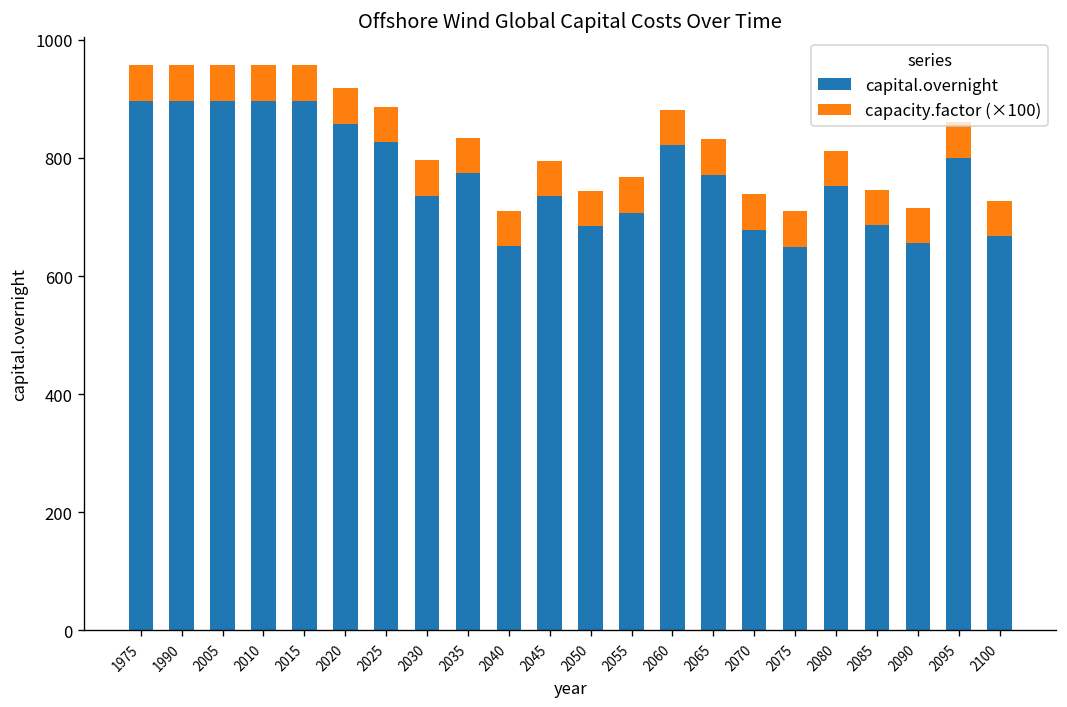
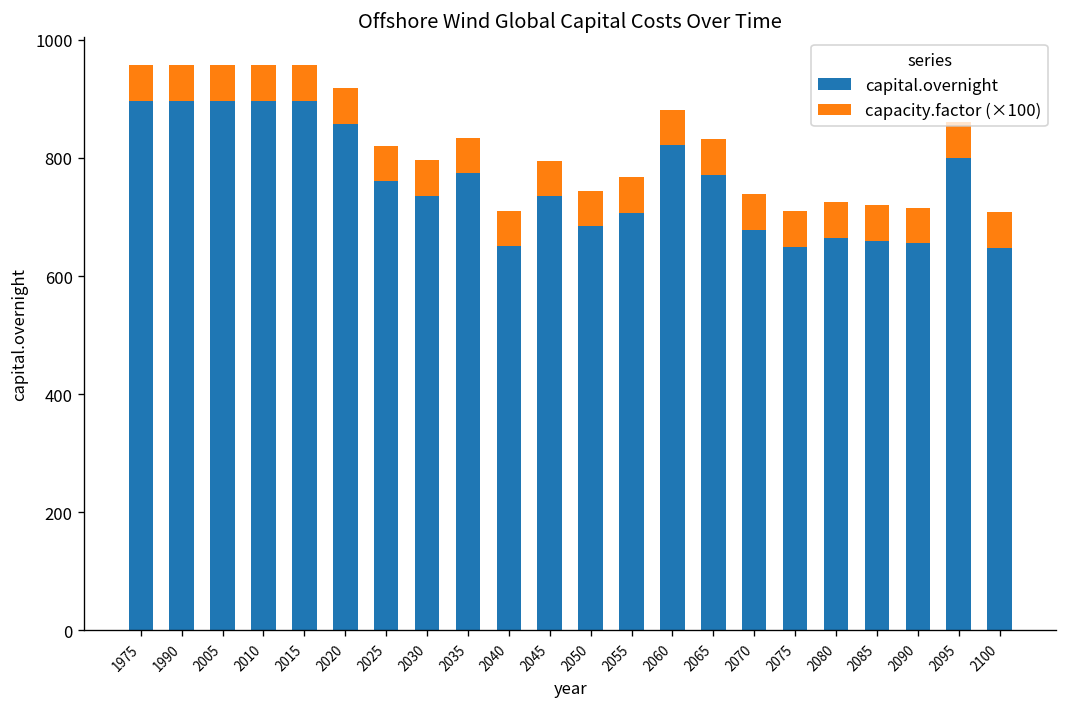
  {
    "capital.overnight": {
      "1975": 900,
      "1990": 900,
      "2005": 900,
      "2010": 900,
      "2015": 900,
      "2020": 860,
-     "2025": 830,
+     "2025": 760,
      "2030": 740,
      "2035": 770,
      "2040": 650,
      "2045": 740,
      "2050": 680,
      "2055": 710,
      "2060": 820,
      "2065": 770,
      "2070": 680,
      "2075": 650,
-     "2080": 750,
-     "2085": 690,
+     "2080": 660,
+     "2085": 660,
      "2090": 660,
      "2095": 800,
-     "2100": 670
+     "2100": 650
    },
    "capacity.factor (×100)": {
      "1975": 60,
      "1990": 60,
      "2005": 60,
      "2010": 60,
      "2015": 60,
      "2020": 60,
      "2025": 60,
      "2030": 60,
      "2035": 60,
      "2040": 60,
      "2045": 60,
      "2050": 60,
      "2055": 60,
      "2060": 60,
      "2065": 60,
      "2070": 60,
      "2075": 60,
      "2080": 60,
      "2085": 60,
      "2090": 60,
      "2100": 60
    }
  }
